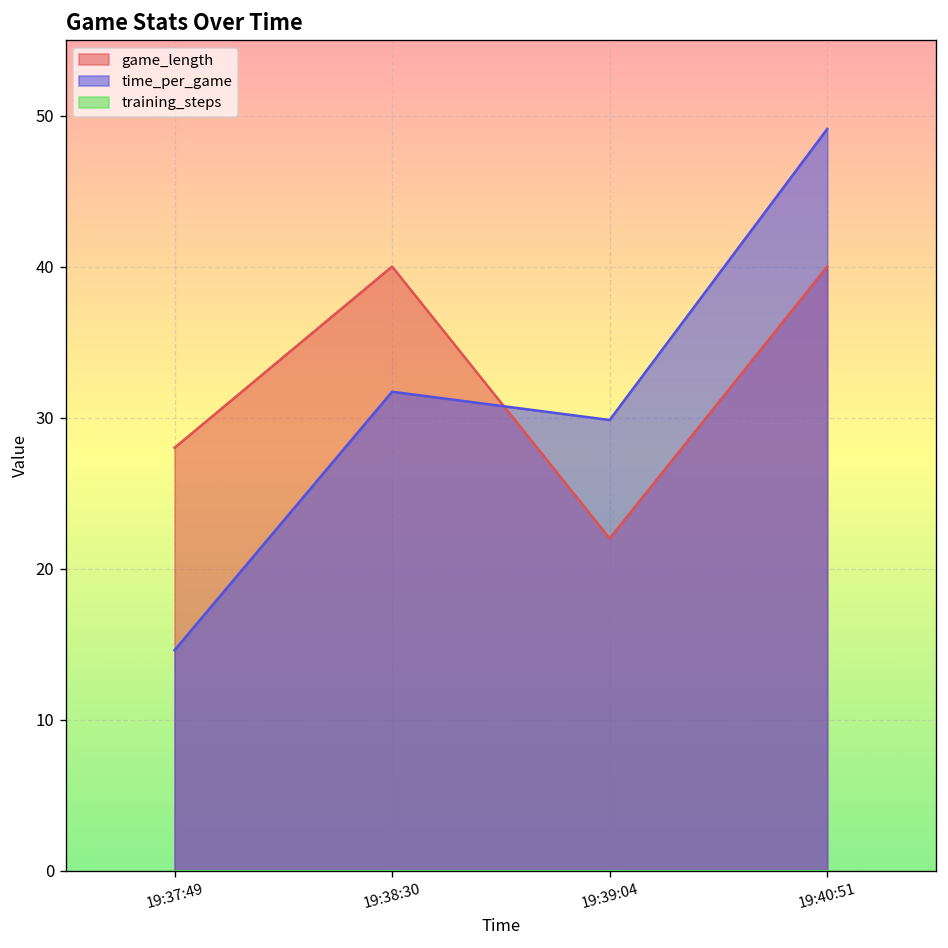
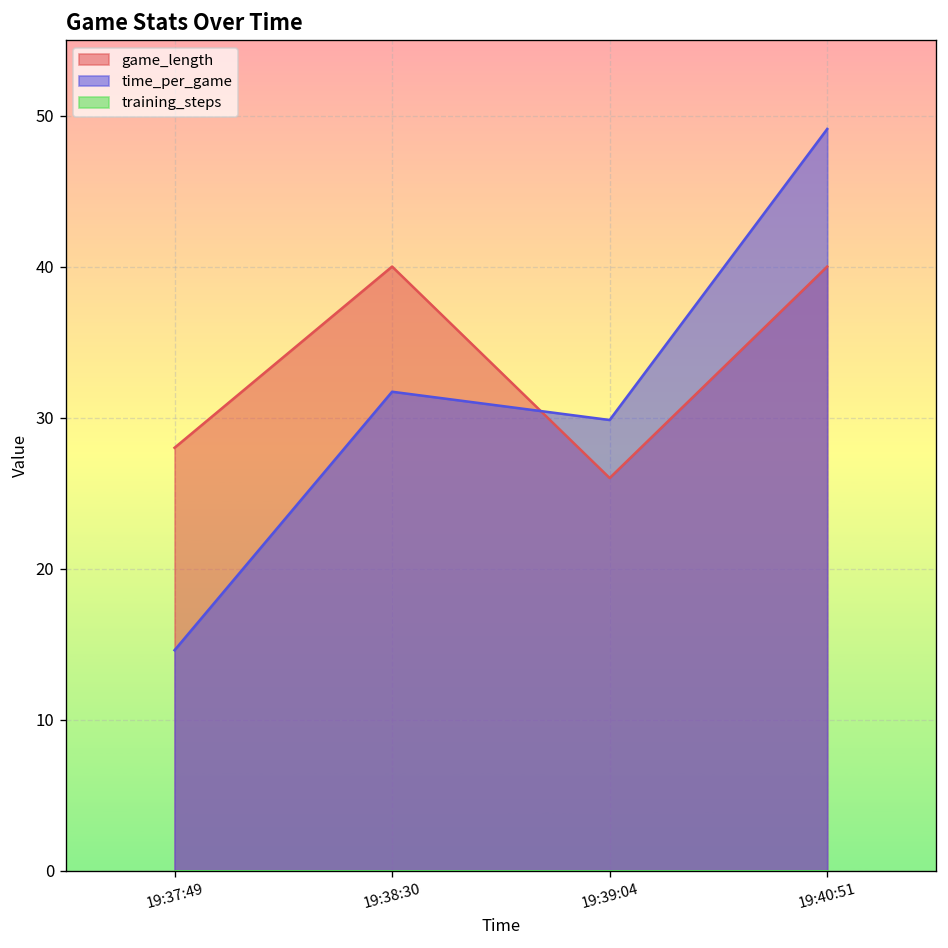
  {
    "game_length": {
      "19:37:49": 28,
      "19:38:30": 40,
-     "19:39:04": 22,
+     "19:39:04": 26,
      "19:40:51": 40
    },
    "time_per_game": {
      "19:37:49": 14.6,
      "19:38:30": 31.7,
      "19:39:04": 30,
      "19:40:51": 49
    },
    "training_steps": {
      "19:37:49": 0,
      "19:38:30": 0,
      "19:39:04": 0,
      "19:40:51": 0
    }
  }
